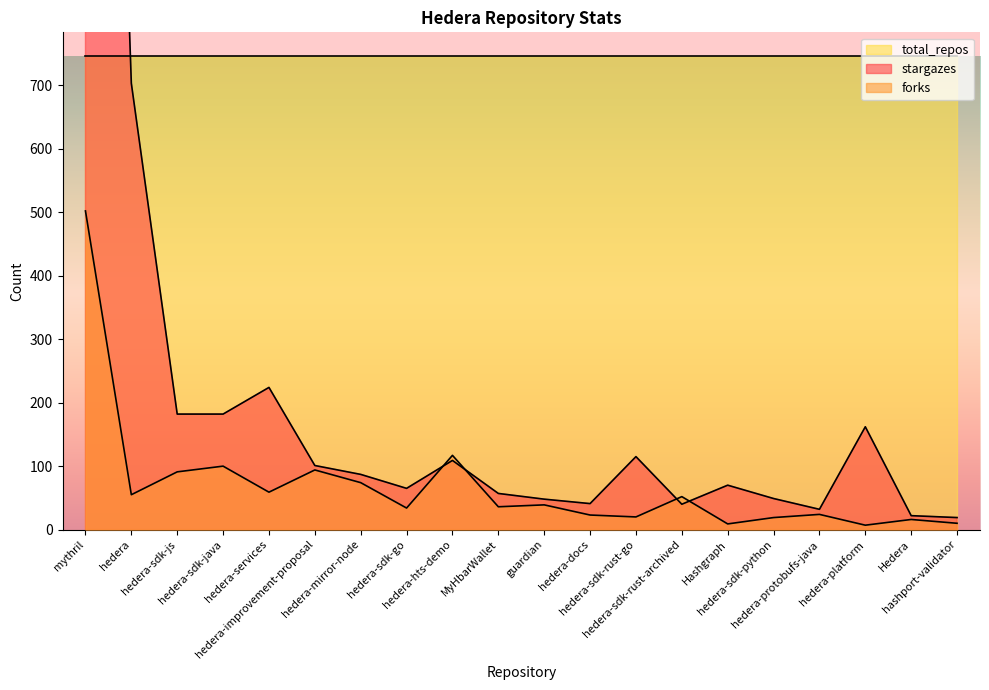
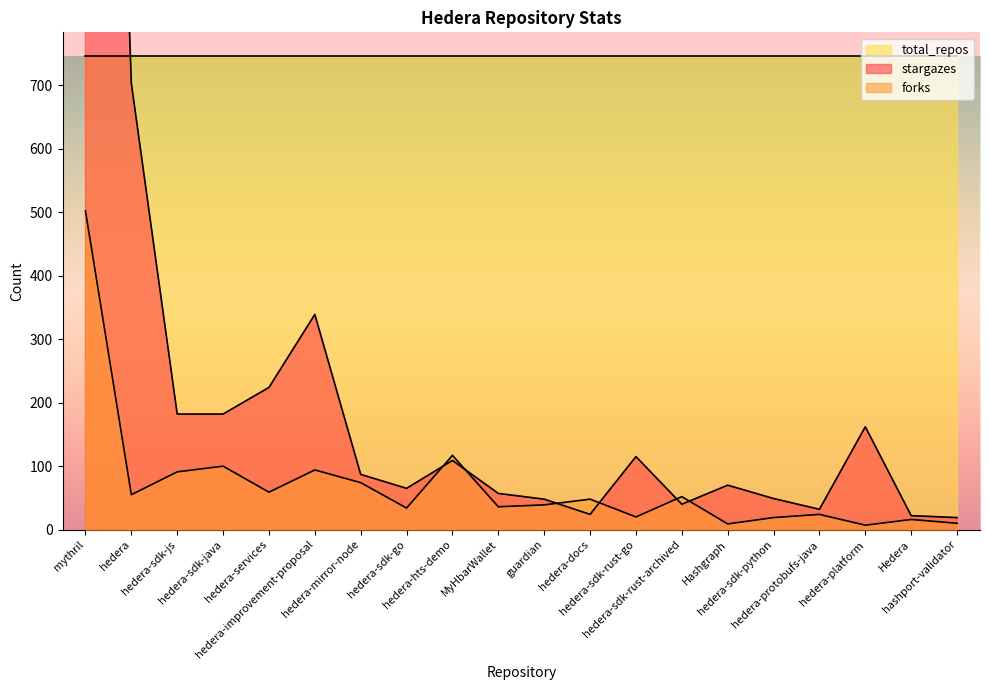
  {
    "total_repos": {
      "mythril": 750,
      "hedera": 750,
      "hedera-sdk-js": 750,
      "hedera-sdk-java": 750,
      "hedera-services": 750,
      "hedera-improvement-proposal": 750,
      "hedera-mirror-node": 750,
      "hedera-sdk-go": 750,
      "hedera-hts-demo": 750,
      "MyHbarWallet": 750,
      "guardian": 750,
      "hedera-docs": 750,
      "hedera-sdk-rust-go": 750,
      "hedera-sdk-rust-archived": 750,
      "Hashgraph": 750,
      "hedera-sdk-python": 750,
      "hedera-protobufs-java": 750
    },
    "stargazes": {
      "hedera": 700,
      "hedera-sdk-js": 180,
      "hedera-sdk-java": 180,
      "hedera-services": 220,
-     "hedera-improvement-proposal": 100,
+     "hedera-improvement-proposal": 340,
      "hedera-mirror-node": 90,
      "hedera-sdk-go": 70,
      "hedera-hts-demo": 110,
      "MyHbarWallet": 60,
      "guardian": 50,
-     "hedera-docs": 40,
+     "hedera-docs": 20,
      "hedera-sdk-rust-go": 120,
      "hedera-sdk-rust-archived": 40,
      "Hashgraph": 70,
      "hedera-sdk-python": 50,
      "hedera-protobufs-java": 30,
      "hedera-platform": 160,
      "Hedera": 20,
      "hashport-validator": 20
    },
    "forks": {
      "mythril": 500,
      "hedera": 60,
      "hedera-sdk-js": 90,
      "hedera-sdk-java": 100,
      "hedera-services": 60,
      "hedera-improvement-proposal": 90,
      "hedera-mirror-node": 70,
      "hedera-sdk-go": 30,
      "hedera-hts-demo": 120,
      "MyHbarWallet": 40,
      "guardian": 40,
-     "hedera-docs": 20,
+     "hedera-docs": 50,
      "hedera-sdk-rust-go": 20,
      "hedera-sdk-rust-archived": 50,
      "Hashgraph": 10,
      "hedera-sdk-python": 20,
      "hedera-protobufs-java": 20,
      "hedera-platform": 10,
      "Hedera": 20,
      "hashport-validator": 10
    }
  }
